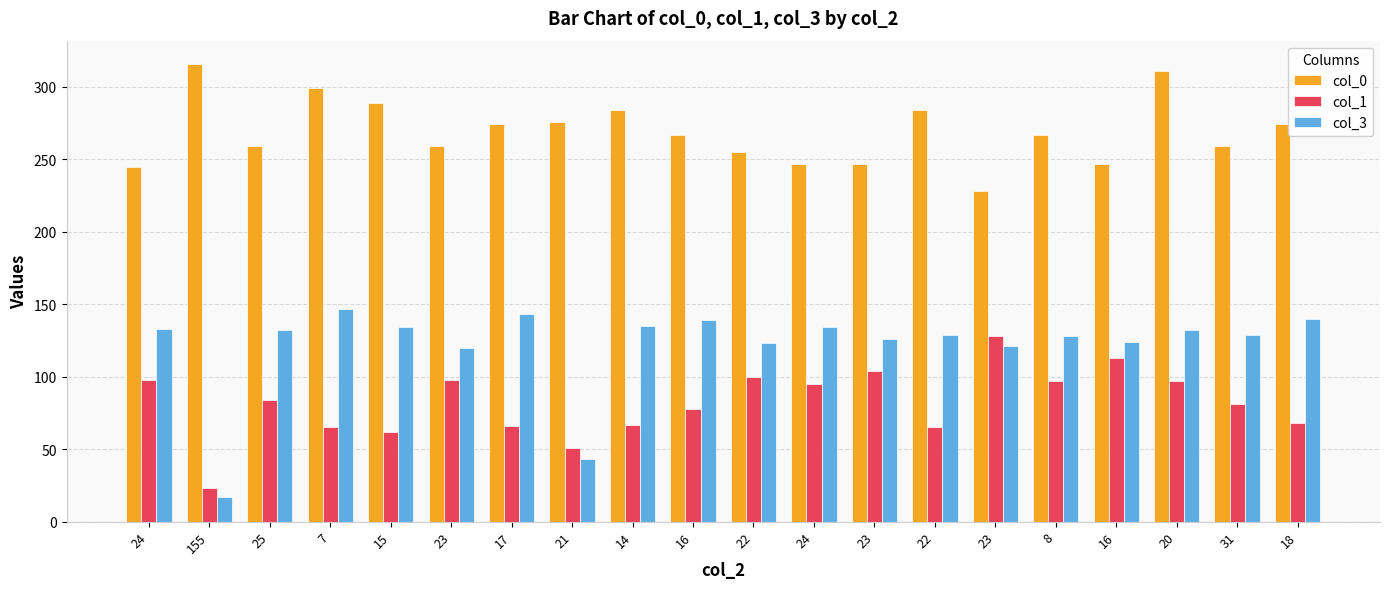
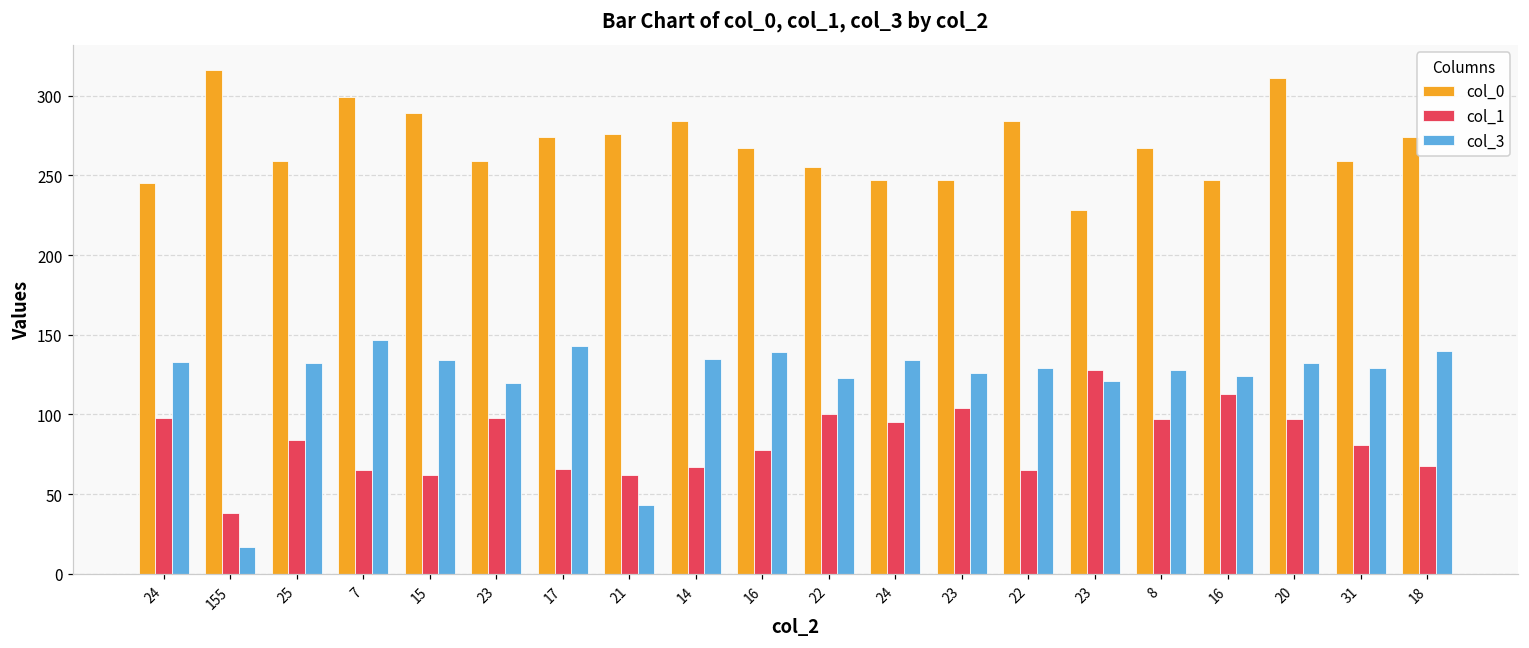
  {
    "col_0": {
      "155": 316,
      "25": 259,
      "7": 299,
      "15": 289,
      "17": 274,
      "21": 276,
      "14": 284,
      "8": 267,
      "20": 311,
      "31": 259,
      "18": 274
    },
    "col_1": {
-     "155": 23,
+     "155": 38,
      "25": 84,
      "7": 65,
      "15": 62,
      "17": 66,
-     "21": 51,
+     "21": 62,
      "14": 67,
      "8": 97,
      "20": 97,
      "31": 81,
      "18": 68
    },
    "col_3": {
      "155": 17,
      "25": 132,
      "7": 147,
      "15": 134,
      "17": 143,
      "21": 43,
      "14": 135,
      "8": 128,
      "20": 132,
      "31": 129,
      "18": 140
    }
  }
